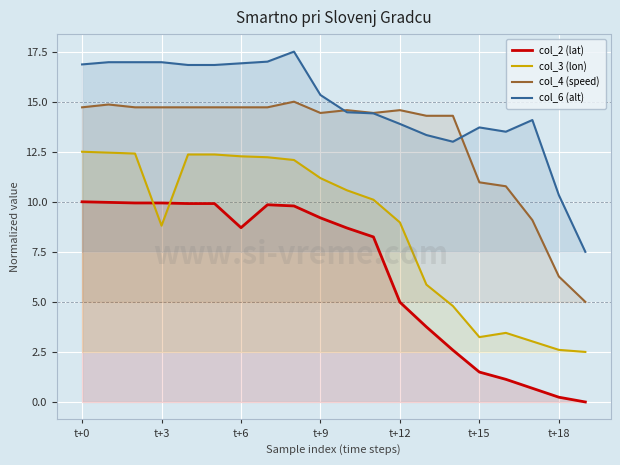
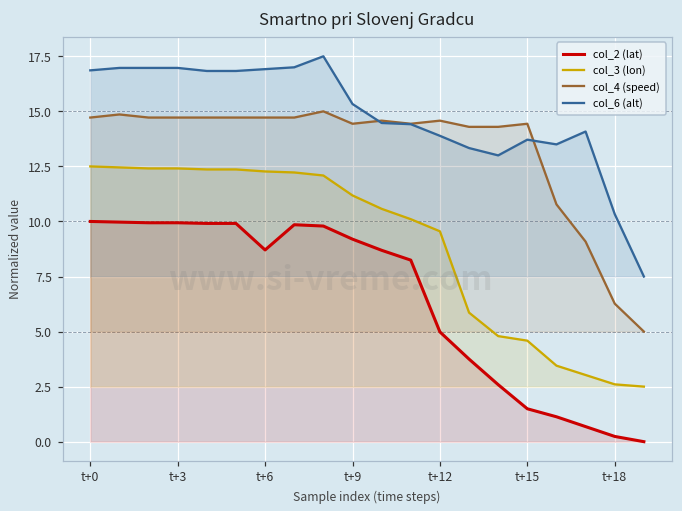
  {
    "col_2 (lat)": {
      "t+0": 10.0,
      "t+3": 9.9,
      "t+6": 8.7,
      "t+9": 9.2,
      "t+12": 5.0,
      "t+15": 1.5,
      "t+18": 0.2
    },
    "col_3 (lon)": {
      "t+0": 12.5,
-     "t+3": 8.8,
+     "t+3": 12.4,
      "t+6": 12.3,
      "t+9": 11.2,
-     "t+12": 9.0,
-     "t+15": 3.2,
+     "t+12": 9.6,
+     "t+15": 4.6,
      "t+18": 2.6
    },
    "col_4 (speed)": {
      "t+0": 14.7,
      "t+3": 14.7,
      "t+6": 14.7,
      "t+9": 14.4,
      "t+12": 14.6,
-     "t+15": 11.0,
+     "t+15": 14.4,
      "t+18": 6.3
    },
    "col_6 (alt)": {
      "t+0": 16.9,
      "t+3": 17.0,
      "t+6": 16.9,
      "t+9": 15.3,
      "t+12": 13.9,
      "t+15": 13.7,
      "t+18": 10.3
    }
  }
